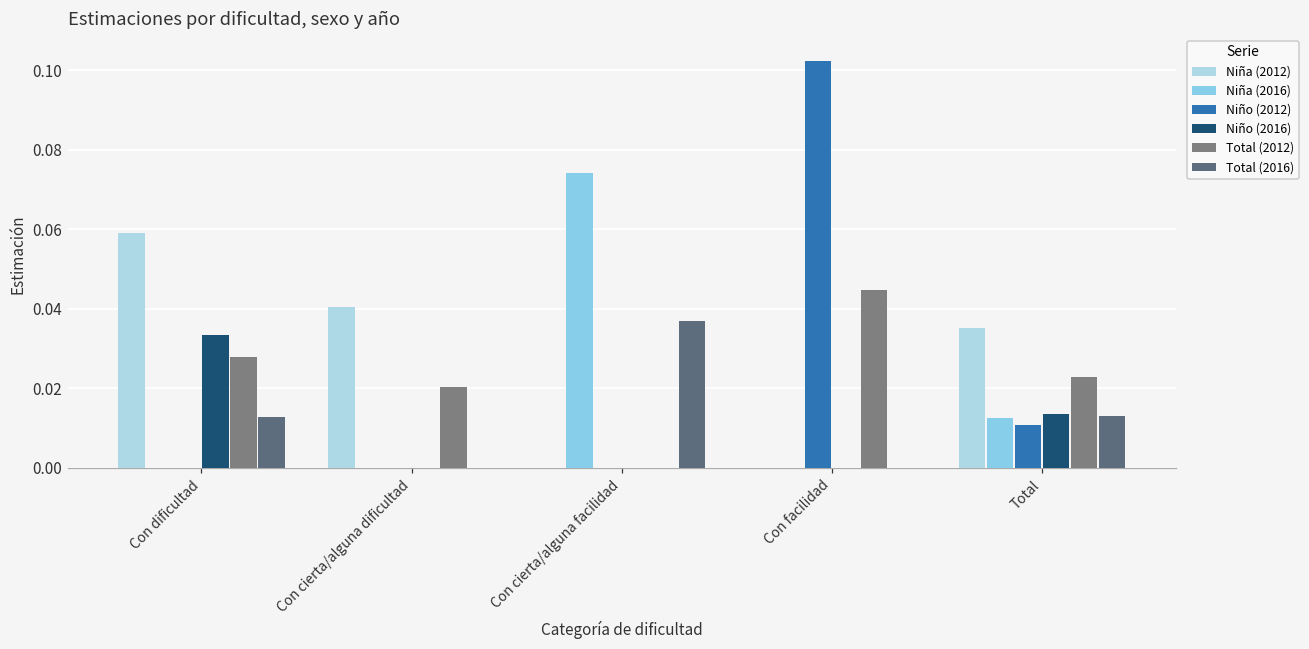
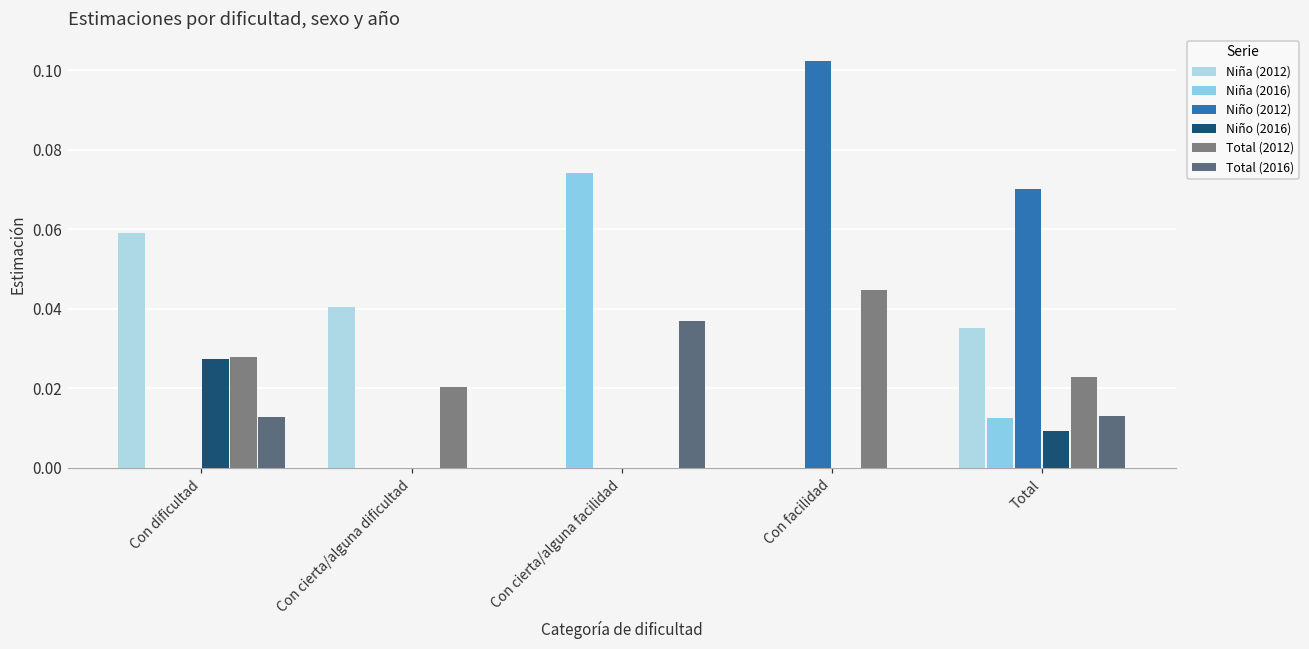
  {
    "Niño (2012)": {
      "Con dificultad": 0.000,
      "Con cierta/alguna dificultad": 0.000,
      "Con cierta/alguna facilidad": 0.000,
      "Con facilidad": 0.102,
-     "Total": 0.011
+     "Total": 0.070
    },
    "Niño (2016)": {
-     "Con dificultad": 0.033,
+     "Con dificultad": 0.027,
      "Con cierta/alguna dificultad": 0.000,
      "Con cierta/alguna facilidad": 0.000,
      "Con facilidad": 0.000,
-     "Total": 0.013
+     "Total": 0.009
    }
  }
